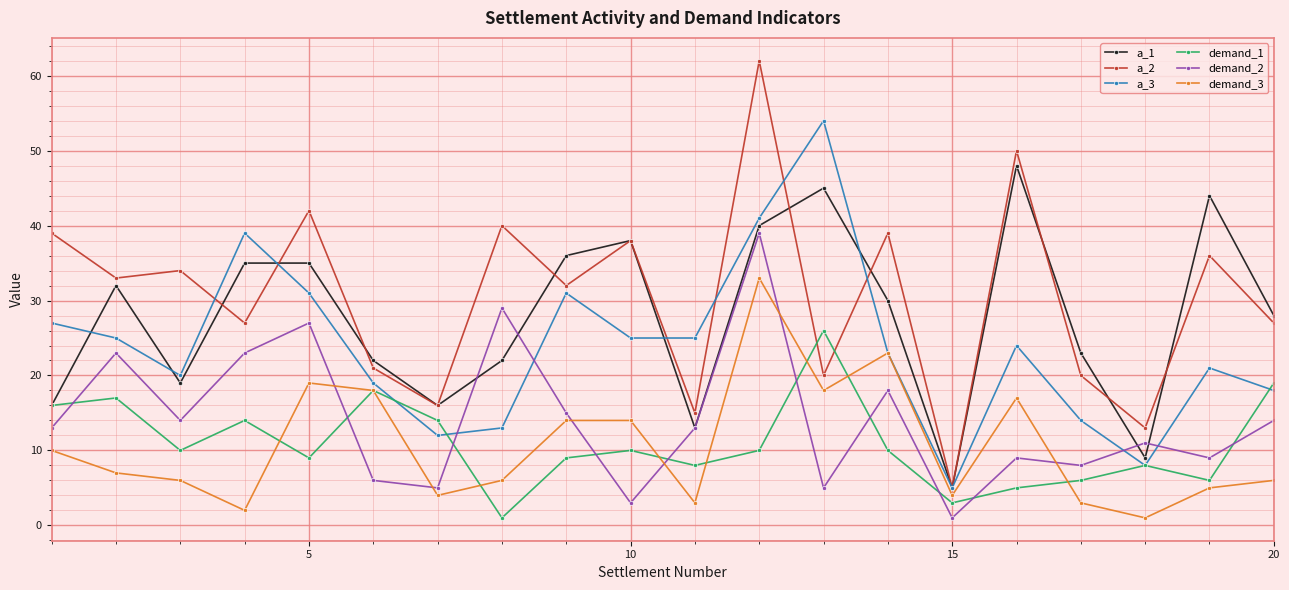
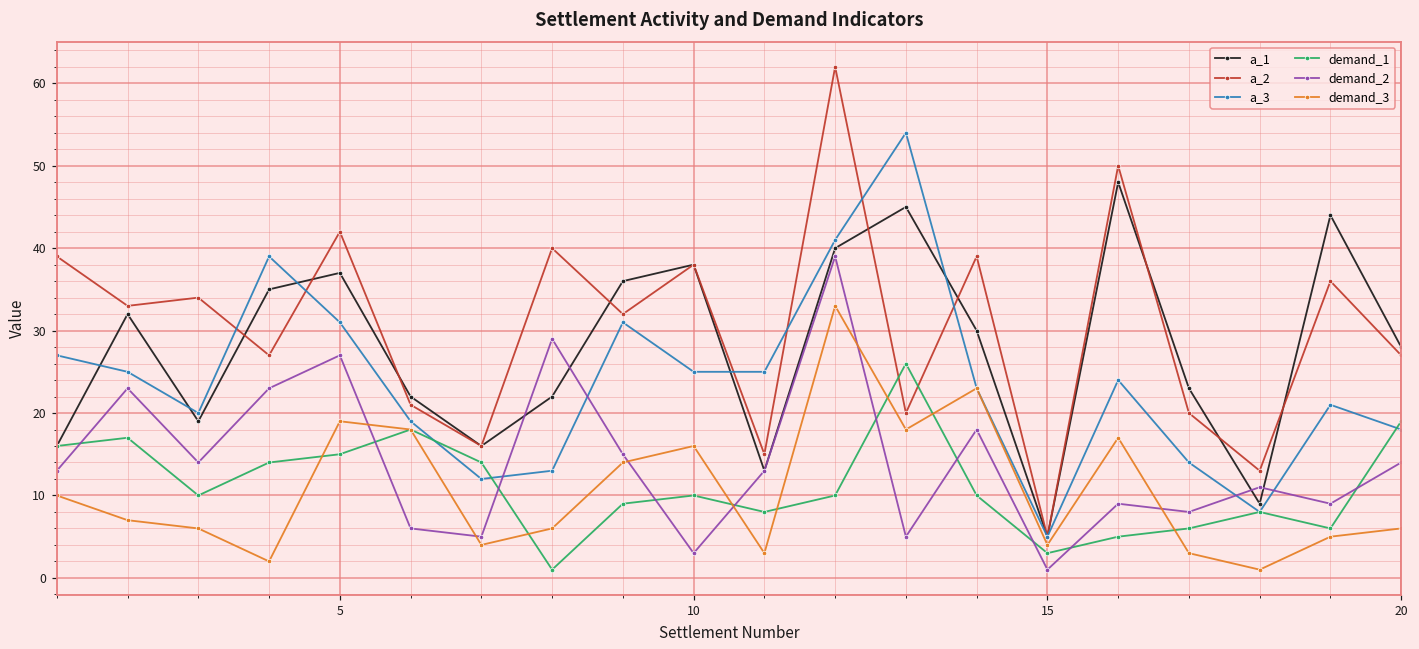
  {
    "a_1": {
-     "5": 35,
+     "5": 37,
      "20": 28
    },
    "a_2": {
      "5": 42,
      "20": 27
    },
    "a_3": {
      "5": 31,
      "10": 25,
      "20": 18
    },
    "demand_1": {
-     "5": 9,
+     "5": 15,
      "10": 10,
      "15": 3,
      "20": 19
    },
    "demand_2": {
      "5": 27,
      "10": 3,
      "15": 1,
      "20": 14
    },
    "demand_3": {
      "5": 19,
-     "10": 14,
+     "10": 16,
      "15": 4,
      "20": 6
    }
  }
